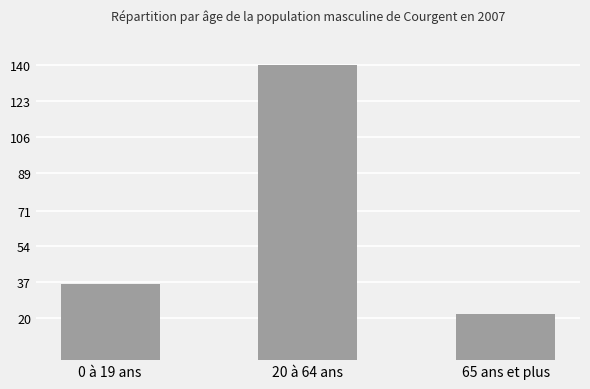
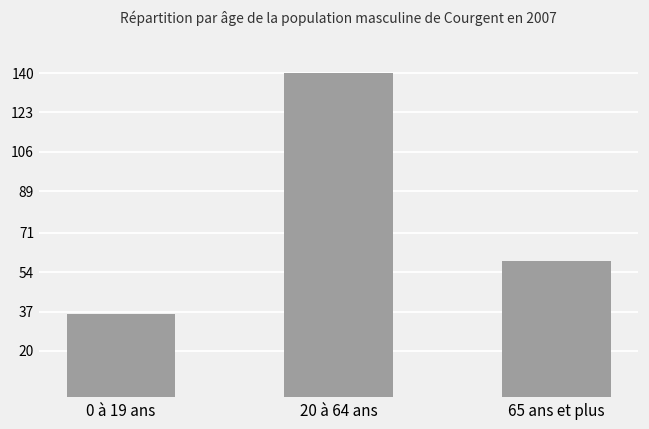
  {
    "0 à 19 ans": 36,
    "20 à 64 ans": 140,
-   "65 ans et plus": 22
+   "65 ans et plus": 59
  }
